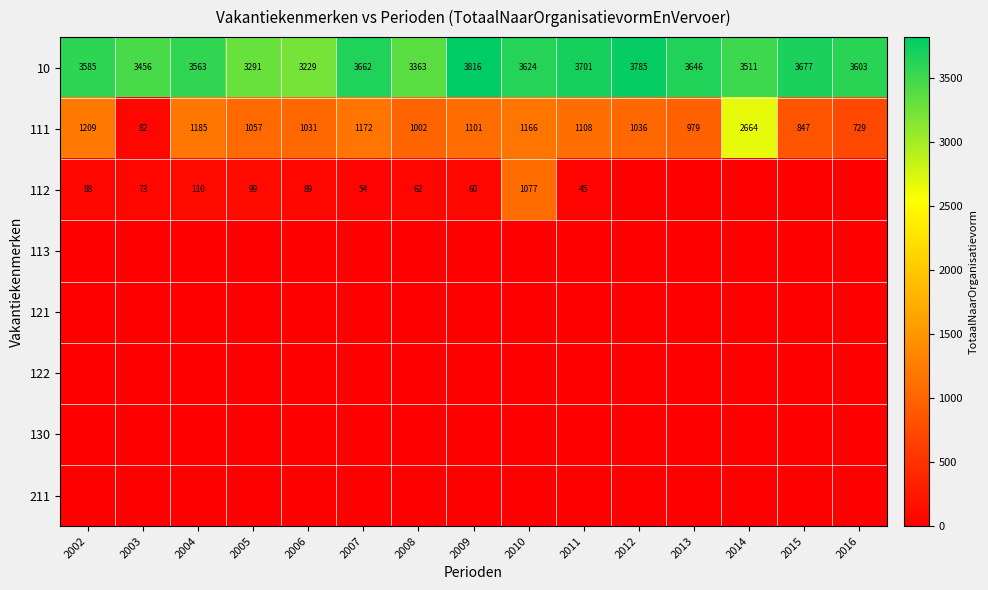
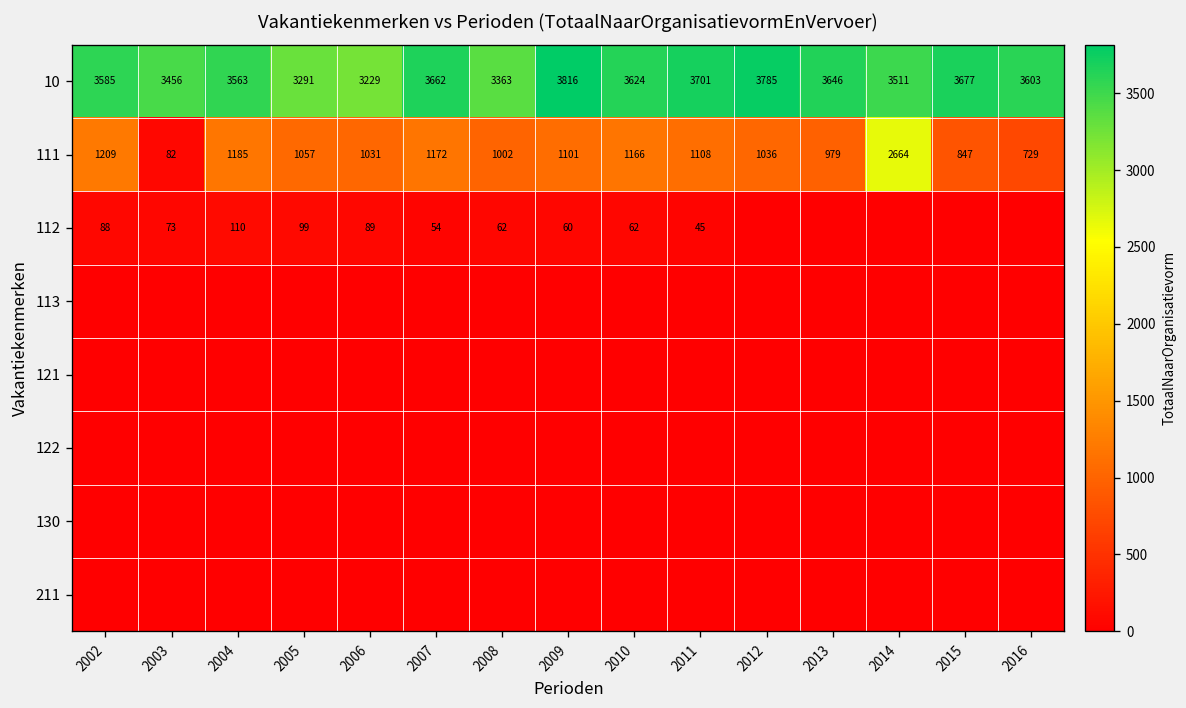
  {
    "10": {
      "2002": 3585,
      "2003": 3456,
      "2004": 3563,
      "2005": 3291,
      "2006": 3229,
      "2007": 3662,
      "2008": 3363,
      "2009": 3816,
      "2010": 3624,
      "2011": 3701,
      "2012": 3785,
      "2013": 3646,
      "2014": 3511,
      "2015": 3677,
      "2016": 3603
    },
    "111": {
      "2002": 1209,
      "2003": 82,
      "2004": 1185,
      "2005": 1057,
      "2006": 1031,
      "2007": 1172,
      "2008": 1002,
      "2009": 1101,
      "2010": 1166,
      "2011": 1108,
      "2012": 1036,
      "2013": 979,
      "2014": 2664,
      "2015": 847,
      "2016": 729
    },
    "112": {
      "2002": 88,
      "2003": 73,
      "2004": 110,
      "2005": 99,
      "2006": 89,
      "2007": 54,
      "2008": 62,
      "2009": 60,
-     "2010": 1077,
+     "2010": 62,
      "2011": 45
    }
  }
